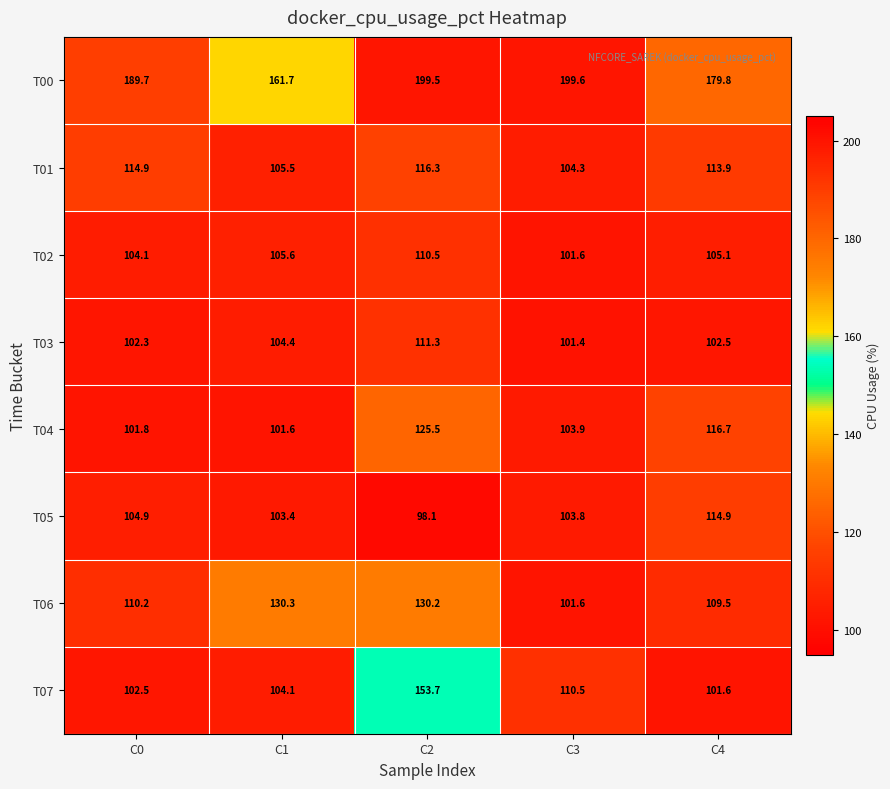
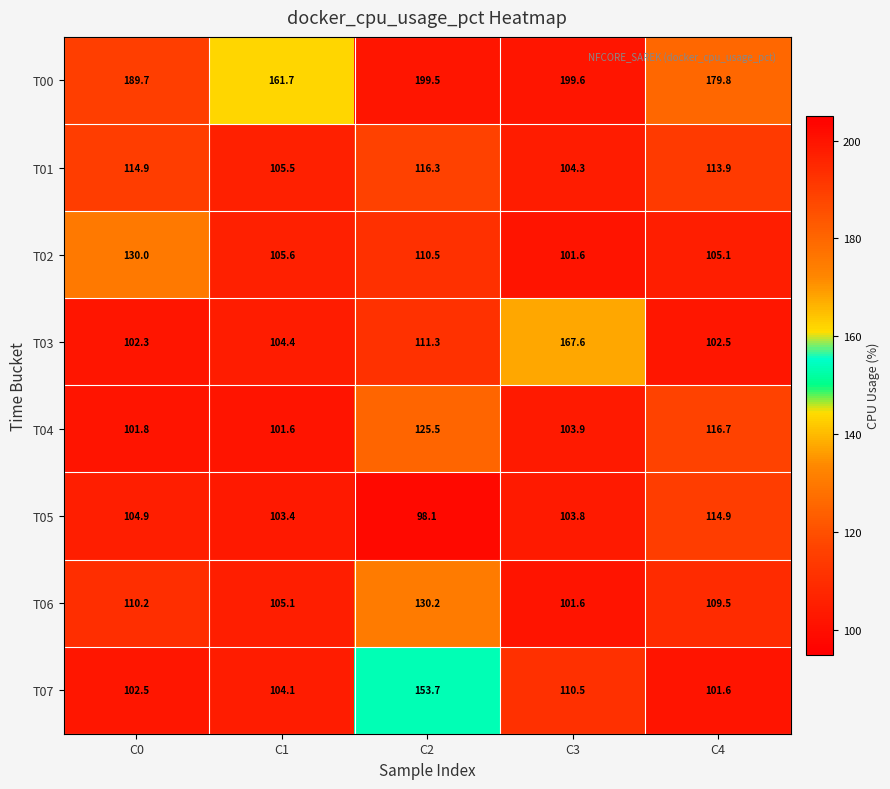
  {
    "T00": {
      "C0": 189.7,
      "C1": 161.7,
      "C2": 199.5,
      "C3": 199.6
    },
    "T01": {
      "C0": 114.9,
      "C1": 105.5,
      "C2": 116.3,
      "C3": 104.3,
      "C4": 113.9
    },
    "T02": {
-     "C0": 104.1,
+     "C0": 130.0,
      "C1": 105.6,
      "C2": 110.5,
      "C3": 101.6,
      "C4": 105.1
    },
    "T03": {
      "C0": 102.3,
      "C1": 104.4,
      "C2": 111.3,
-     "C3": 101.4,
+     "C3": 167.6,
      "C4": 102.5
    },
    "T04": {
      "C0": 101.8,
      "C1": 101.6,
      "C2": 125.5,
      "C3": 103.9,
      "C4": 116.7
    },
    "T05": {
      "C0": 104.9,
      "C1": 103.4,
      "C2": 98.1,
      "C3": 103.8,
      "C4": 114.9
    },
    "T06": {
      "C0": 110.2,
-     "C1": 130.3,
+     "C1": 105.1,
      "C2": 130.2,
      "C3": 101.6,
      "C4": 109.5
    },
    "T07": {
      "C0": 102.5,
      "C1": 104.1,
      "C2": 153.7,
      "C3": 110.5,
      "C4": 101.6
    }
  }
